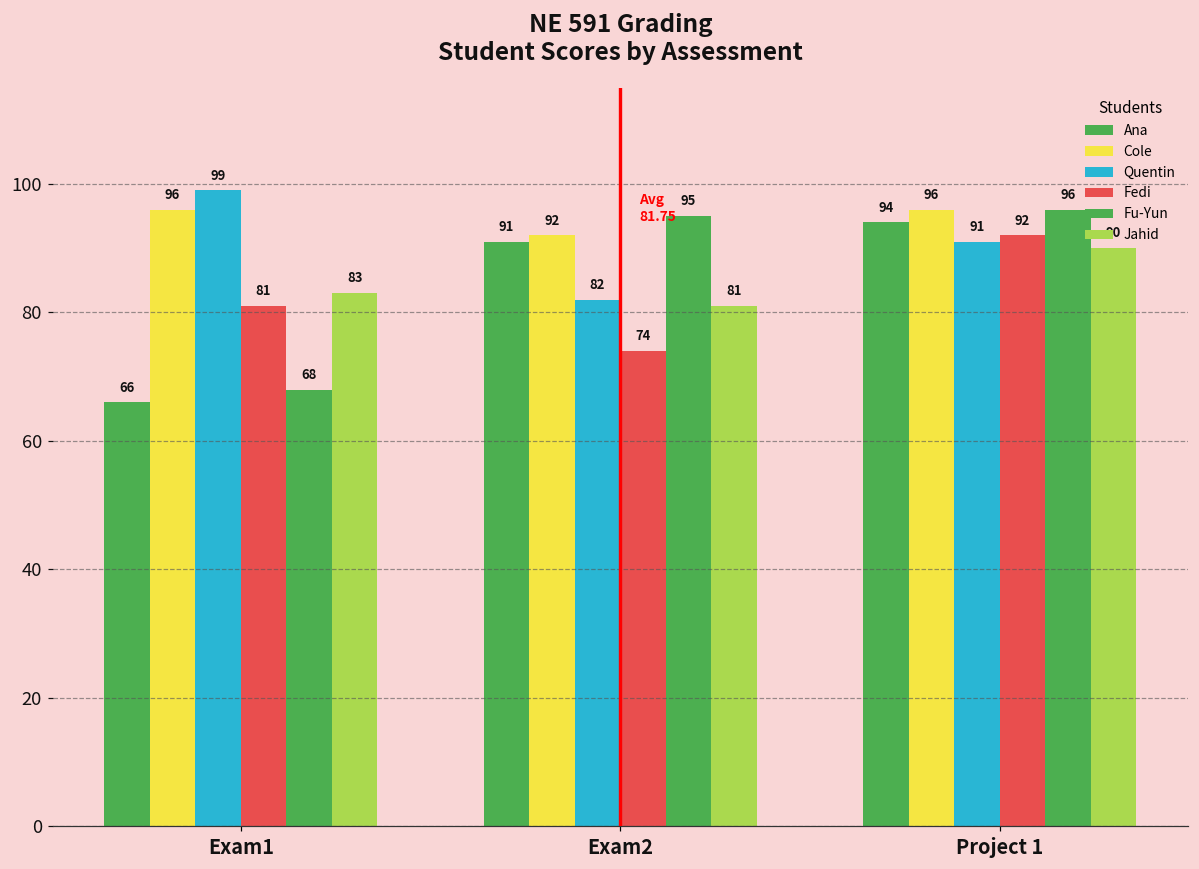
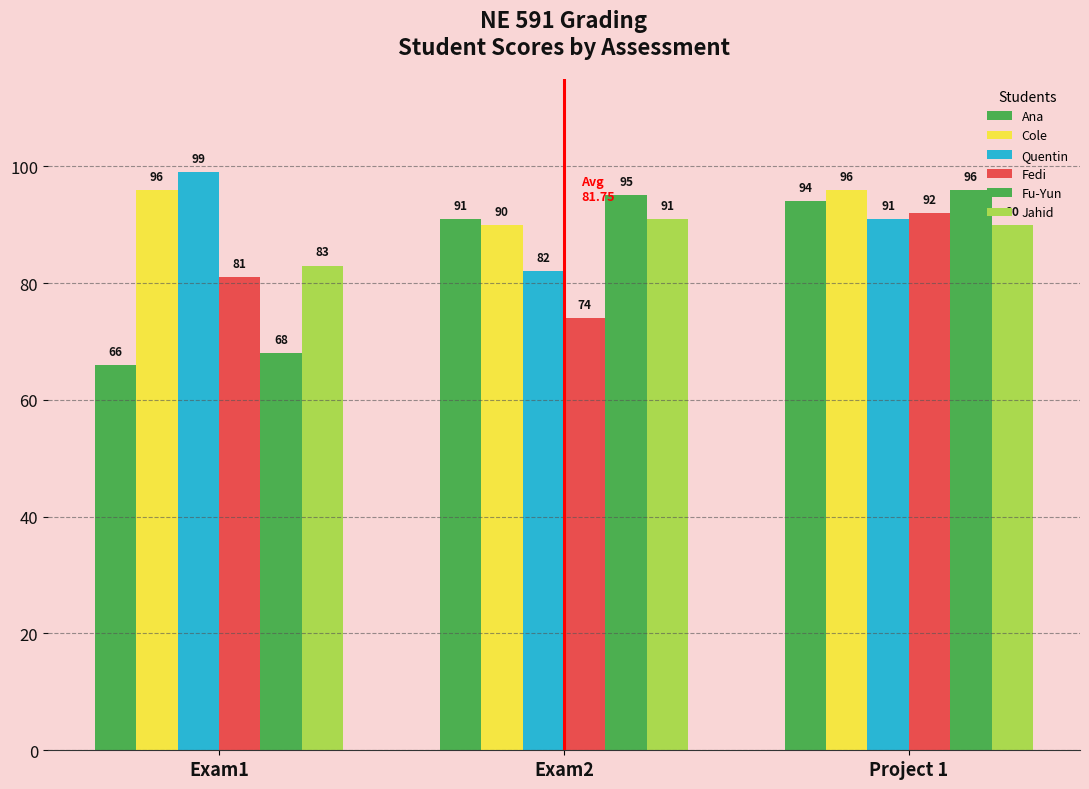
  {
    "Cole": {
      "Exam1": 96,
-     "Exam2": 92,
+     "Exam2": 90,
      "Project 1": 96
    },
    "Quentin": {
      "Exam1": 99,
      "Exam2": 82,
      "Project 1": 91
    },
    "Fedi": {
      "Exam1": 81,
      "Exam2": 74,
      "Project 1": 92
    },
    "Jahid": {
      "Exam1": 83,
-     "Exam2": 81,
+     "Exam2": 91,
      "Project 1": 90
    }
  }
